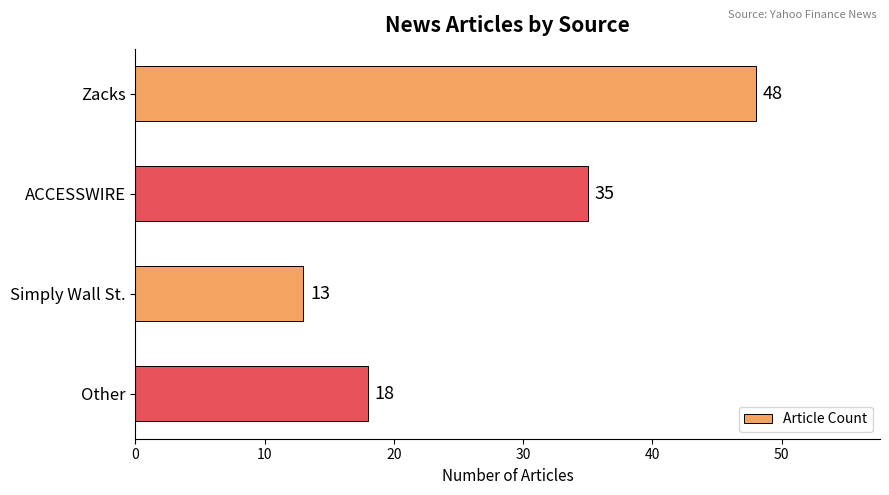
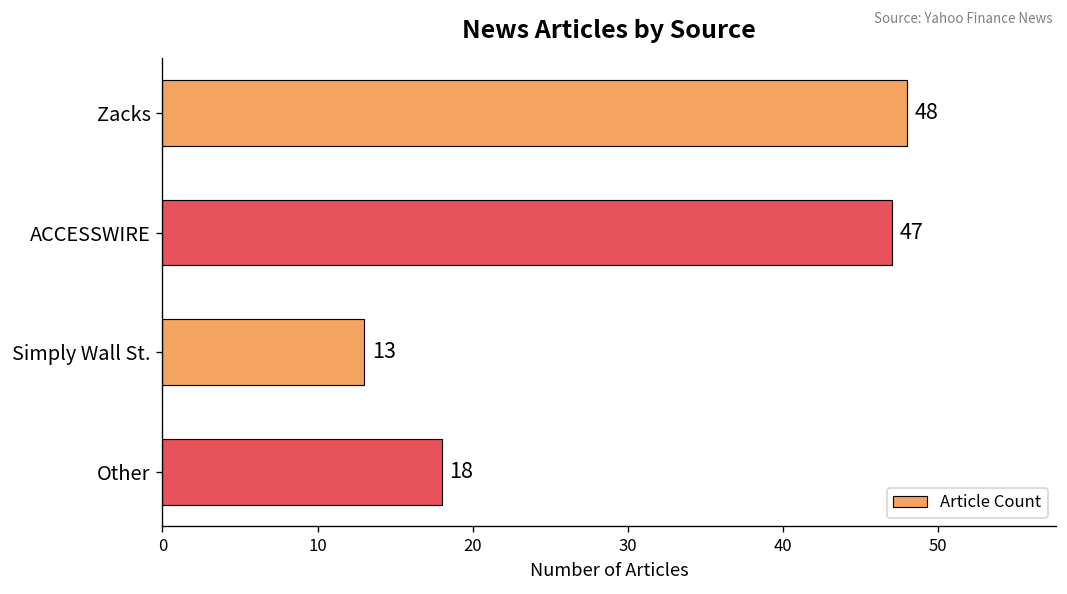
  {
    "Zacks": 48,
-   "ACCESSWIRE": 35,
+   "ACCESSWIRE": 47,
    "Simply Wall St.": 13,
    "Other": 18
  }
